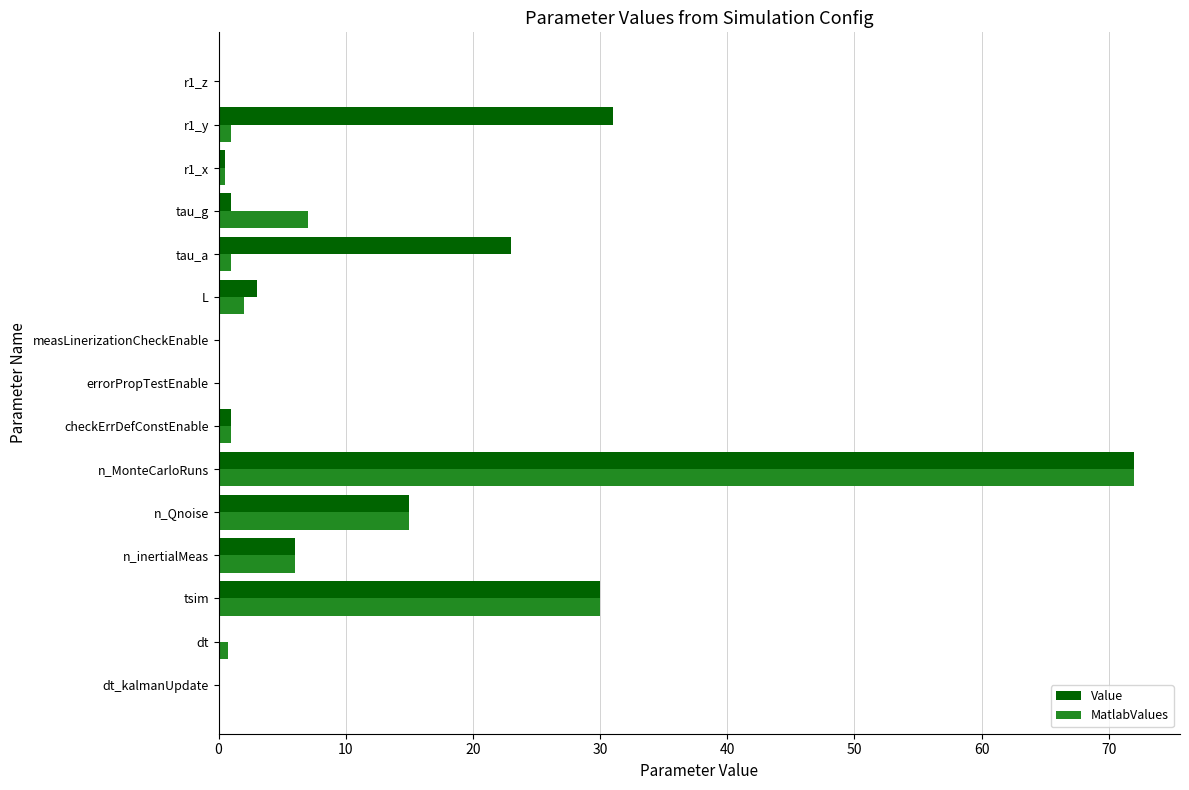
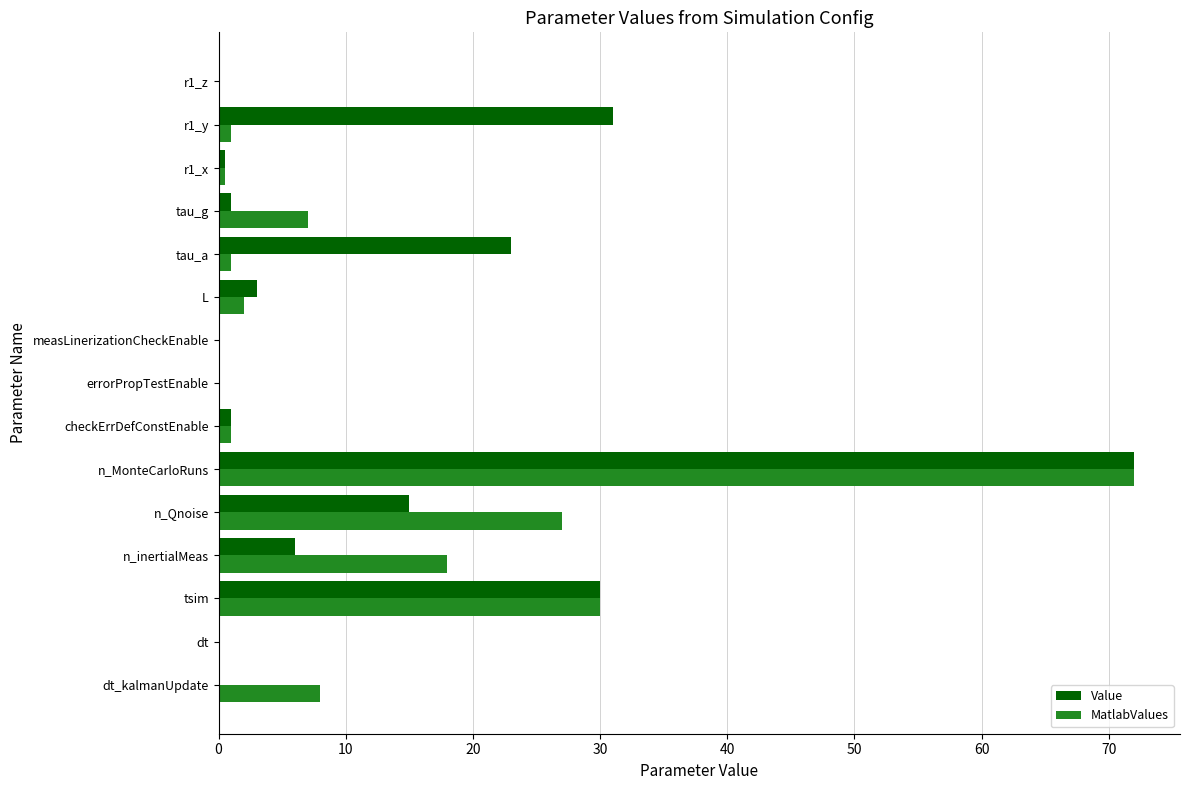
  {
    "Value": {
      "r1_z": 0.0,
      "r1_y": 31.0,
      "r1_x": 0.5,
      "tau_g": 1.0,
      "tau_a": 23.0,
      "L": 3.0,
      "measLinerizationCheckEnable": 0.0,
      "errorPropTestEnable": 0.0,
      "checkErrDefConstEnable": 1.0,
      "n_MonteCarloRuns": 72.0,
      "n_Qnoise": 15.0,
      "n_inertialMeas": 6.0,
      "tsim": 30.0
    },
    "MatlabValues": {
      "r1_z": 0.0,
      "r1_y": 1.0,
      "r1_x": 0.5,
      "tau_g": 7.0,
      "tau_a": 1.0,
      "L": 2.0,
      "measLinerizationCheckEnable": 0.0,
      "errorPropTestEnable": 0.0,
      "checkErrDefConstEnable": 1.0,
      "n_MonteCarloRuns": 72.0,
-     "n_Qnoise": 15,
-     "n_inertialMeas": 6,
+     "n_Qnoise": 27,
+     "n_inertialMeas": 18,
      "tsim": 30.0,
-     "dt": 0.8,
-     "dt_kalmanUpdate": 0.1
+     "dt": 0.0,
+     "dt_kalmanUpdate": 8.0
    }
  }
